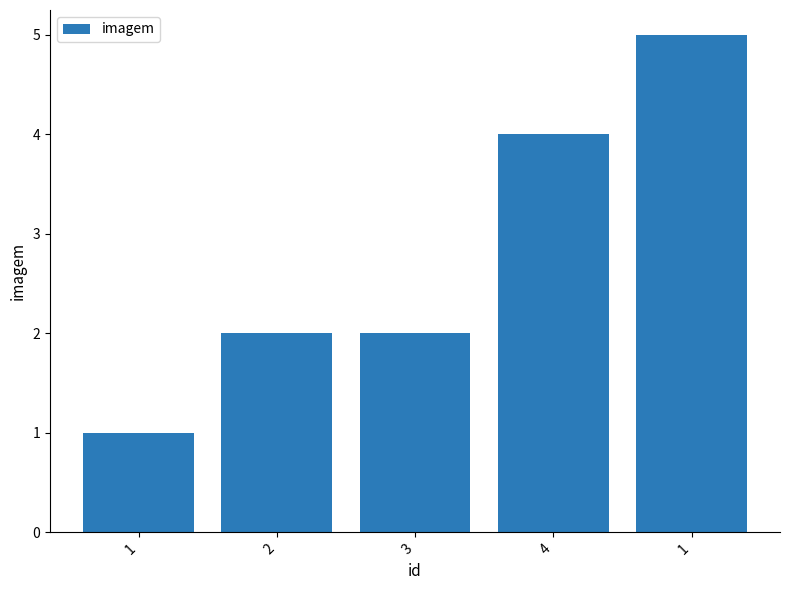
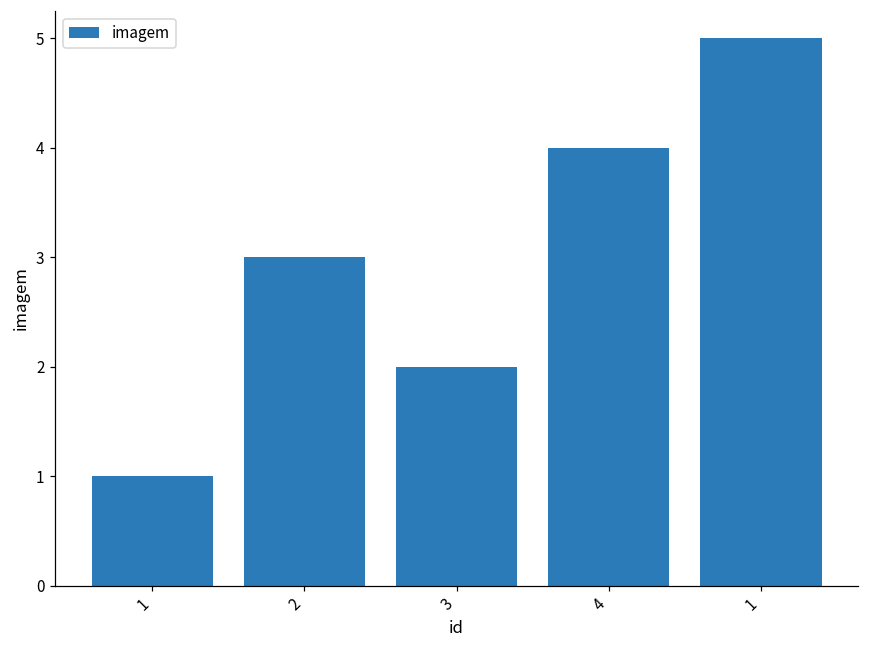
  {
-   "2": 2,
+   "2": 3,
    "3": 2,
    "4": 4
  }
